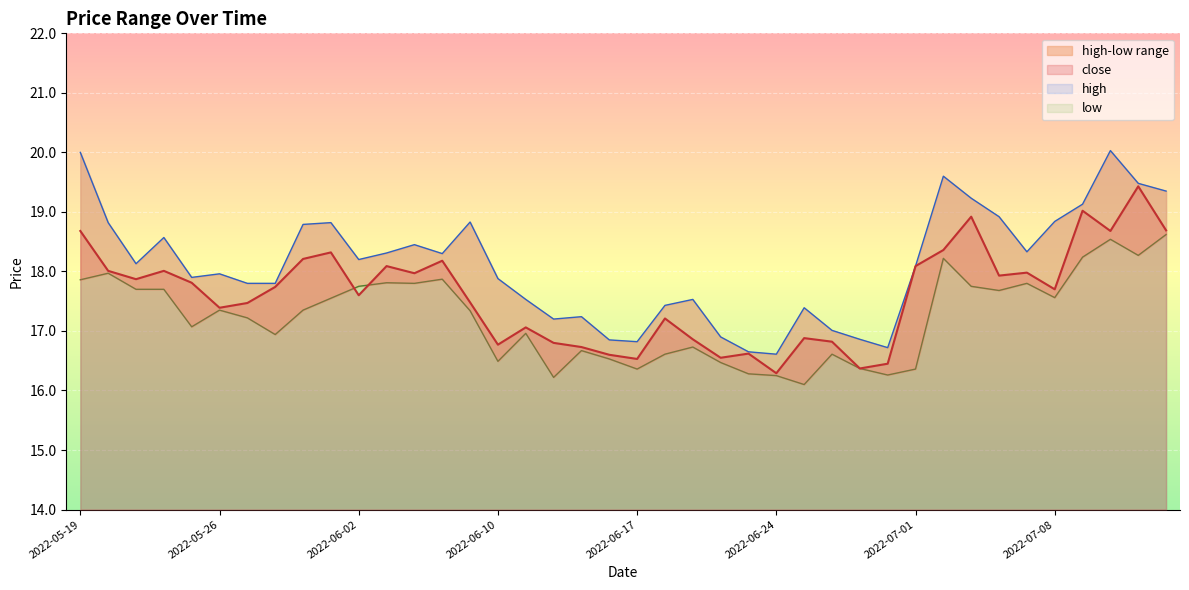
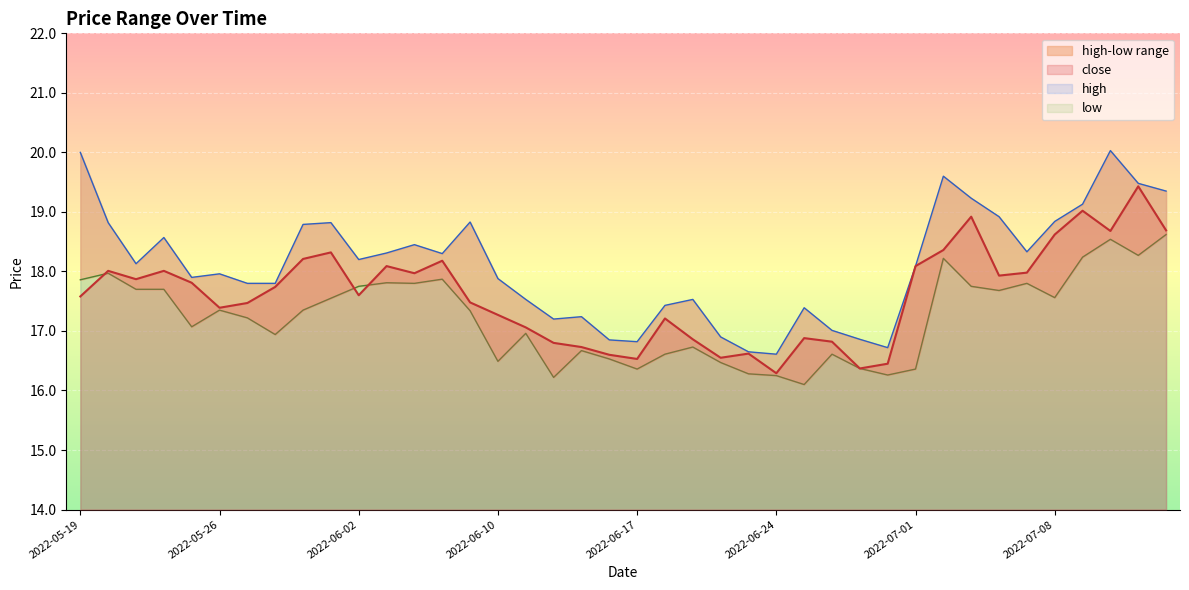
  {
    "close": {
-     "2022-05-19": 18.7,
+     "2022-05-19": 17.6,
      "2022-06-02": 17.6,
-     "2022-06-10": 16.8,
+     "2022-06-10": 17.3,
      "2022-06-17": 16.5,
-     "2022-07-08": 17.7
+     "2022-07-08": 18.6
    }
  }
